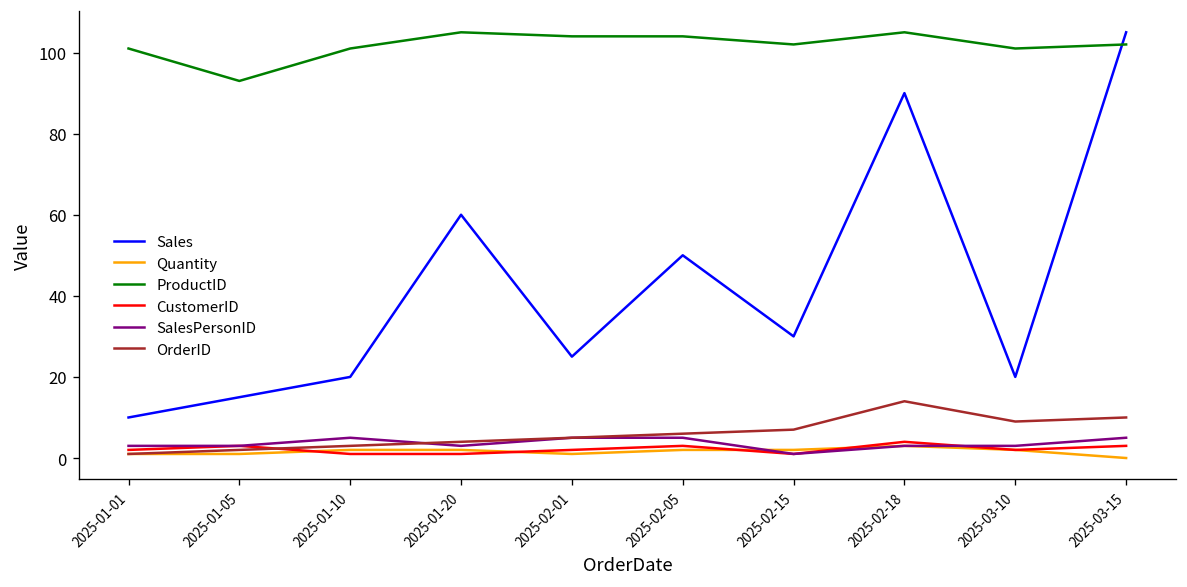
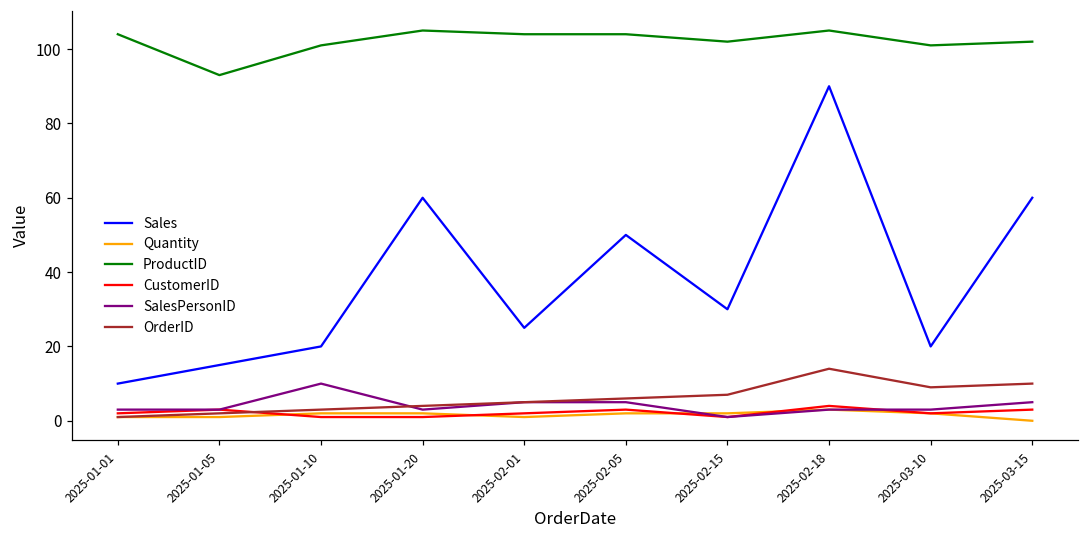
  {
    "Sales": {
      "2025-01-01": 10,
      "2025-01-05": 15,
      "2025-01-10": 20,
      "2025-01-20": 60,
      "2025-02-01": 25,
      "2025-02-05": 50,
      "2025-02-15": 30,
      "2025-02-18": 90,
      "2025-03-10": 20,
-     "2025-03-15": 105
+     "2025-03-15": 60
    },
    "Quantity": {
      "2025-01-05": 1,
      "2025-01-10": 2,
      "2025-01-20": 2,
      "2025-02-01": 1,
      "2025-02-05": 2,
      "2025-02-15": 2,
      "2025-03-15": 0
    },
    "ProductID": {
-     "2025-01-01": 101,
+     "2025-01-01": 104,
      "2025-01-05": 93,
      "2025-01-10": 101,
      "2025-01-20": 105,
      "2025-02-01": 104,
      "2025-02-05": 104,
      "2025-02-15": 102,
      "2025-02-18": 105,
      "2025-03-10": 101,
      "2025-03-15": 102
    },
    "CustomerID": {
      "2025-01-01": 2,
      "2025-01-10": 1,
      "2025-01-20": 1,
      "2025-02-01": 2,
      "2025-02-05": 3,
      "2025-02-18": 4,
      "2025-03-15": 3
    },
    "SalesPersonID": {
      "2025-01-01": 3,
-     "2025-01-10": 5,
+     "2025-01-10": 10,
      "2025-01-20": 3,
      "2025-02-05": 5,
      "2025-03-10": 3,
      "2025-03-15": 5
    },
    "OrderID": {
      "2025-01-05": 2,
      "2025-01-10": 3,
      "2025-01-20": 4,
      "2025-02-05": 6,
      "2025-02-15": 7,
      "2025-02-18": 14,
      "2025-03-10": 9,
      "2025-03-15": 10
    }
  }
